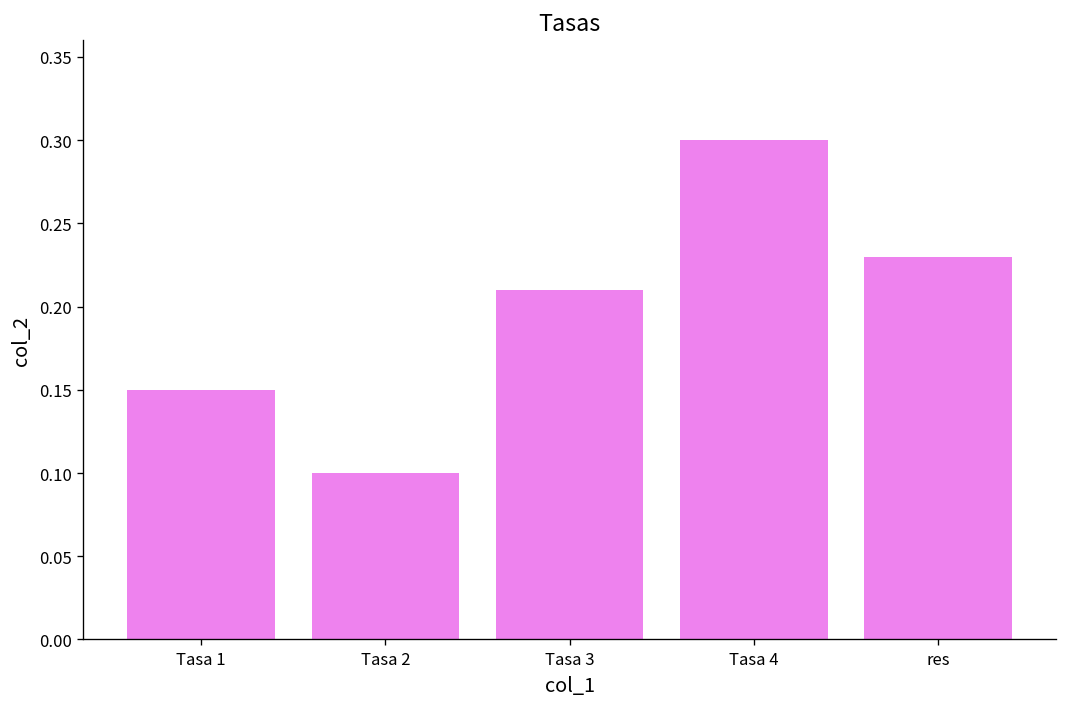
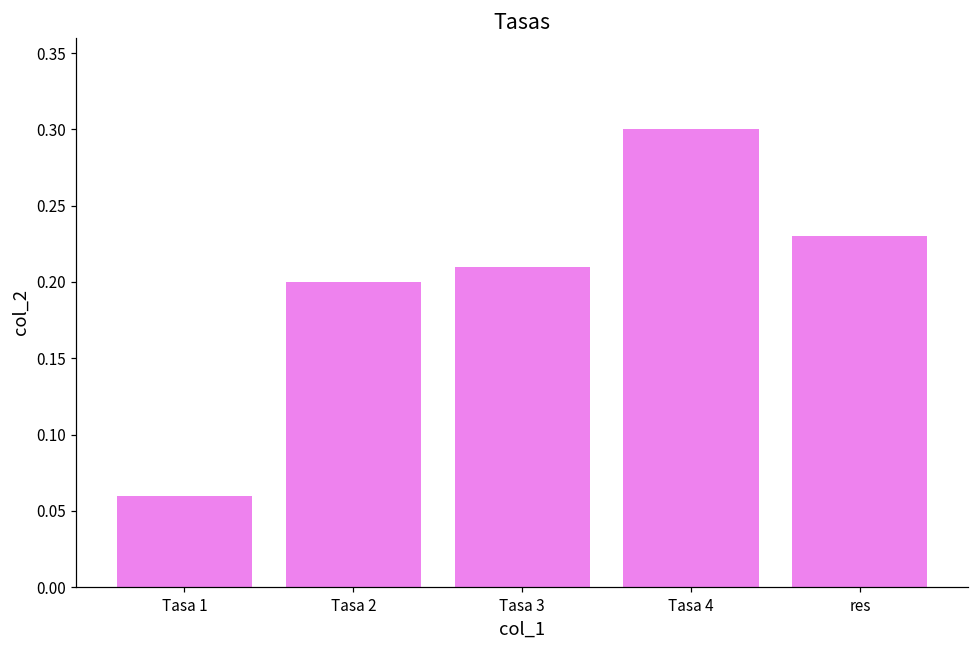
  {
-   "Tasa 1": 0.15,
-   "Tasa 2": 0.1,
+   "Tasa 1": 0.06,
+   "Tasa 2": 0.2,
    "Tasa 3": 0.21,
    "Tasa 4": 0.30,
    "res": 0.23
  }
